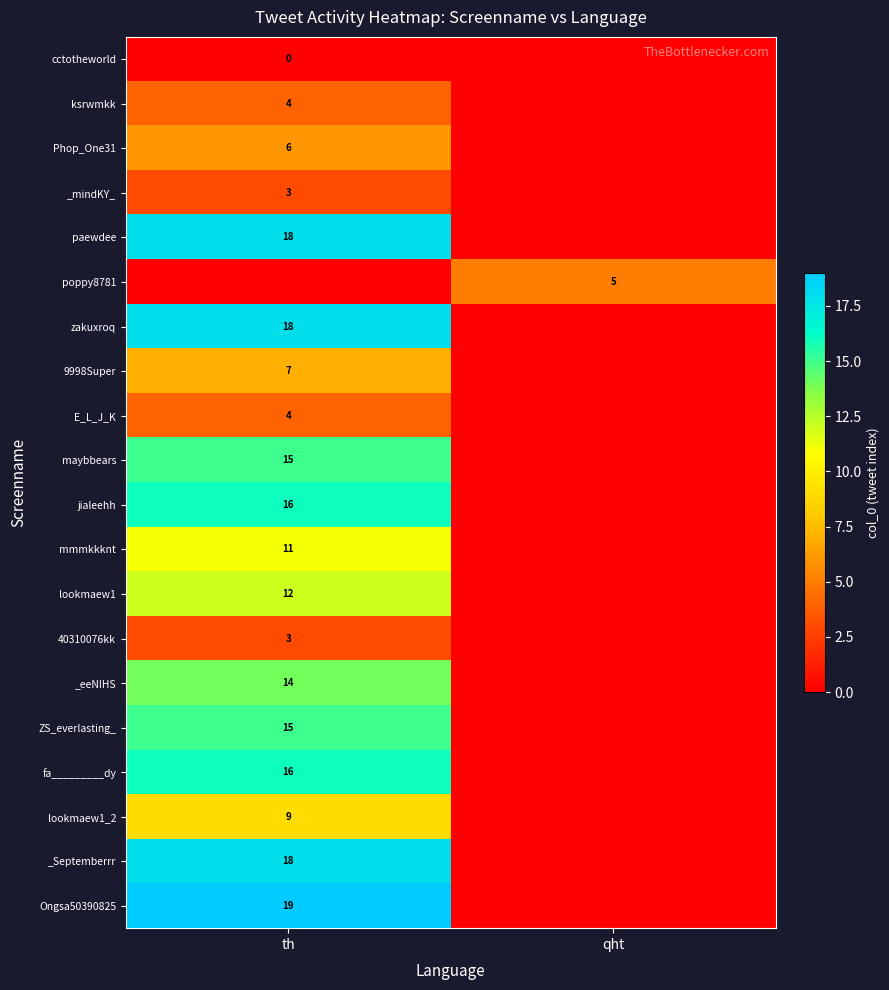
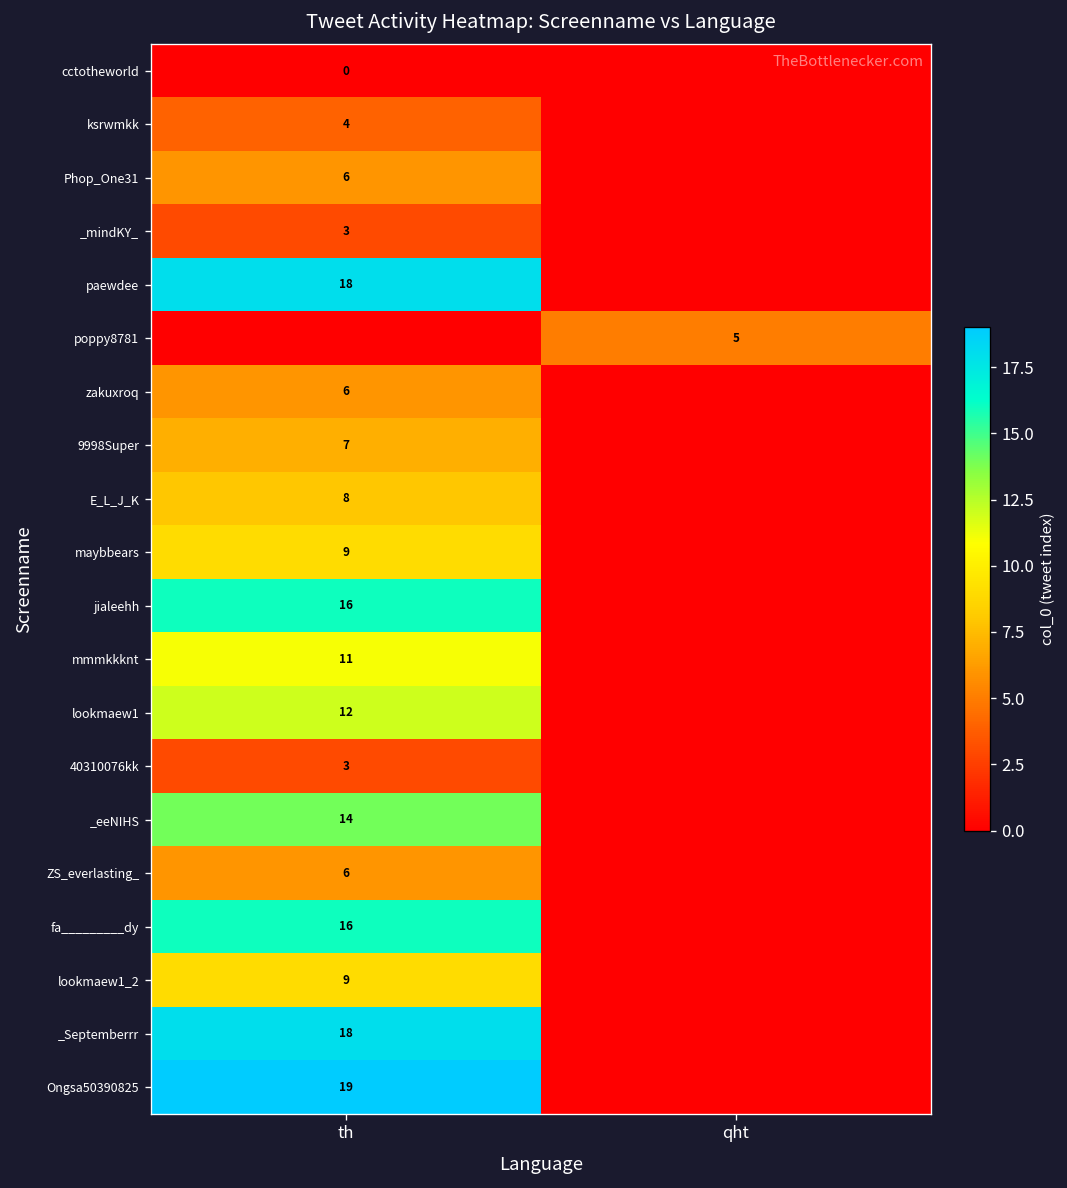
  {
    "cctotheworld": {
      "th": 0
    },
    "ksrwmkk": {
      "th": 4
    },
    "Phop_One31": {
      "th": 6
    },
    "_mindKY_": {
      "th": 3
    },
    "paewdee": {
      "th": 18
    },
    "poppy8781": {
      "qht": 5
    },
    "zakuxroq": {
-     "th": 18
+     "th": 6
    },
    "9998Super": {
      "th": 7
    },
    "E_L_J_K": {
-     "th": 4
+     "th": 8
    },
    "maybbears": {
-     "th": 15
+     "th": 9
    },
    "jialeehh": {
      "th": 16
    },
    "mmmkkknt": {
      "th": 11
    },
    "lookmaew1": {
      "th": 12
    },
    "40310076kk": {
      "th": 3
    },
    "_eeNIHS": {
      "th": 14
    },
    "ZS_everlasting_": {
-     "th": 15
+     "th": 6
    },
    "fa_________dy": {
      "th": 16
    },
    "lookmaew1_2": {
      "th": 9
    },
    "_Septemberrr": {
      "th": 18
    },
    "Ongsa50390825": {
      "th": 19
    }
  }
